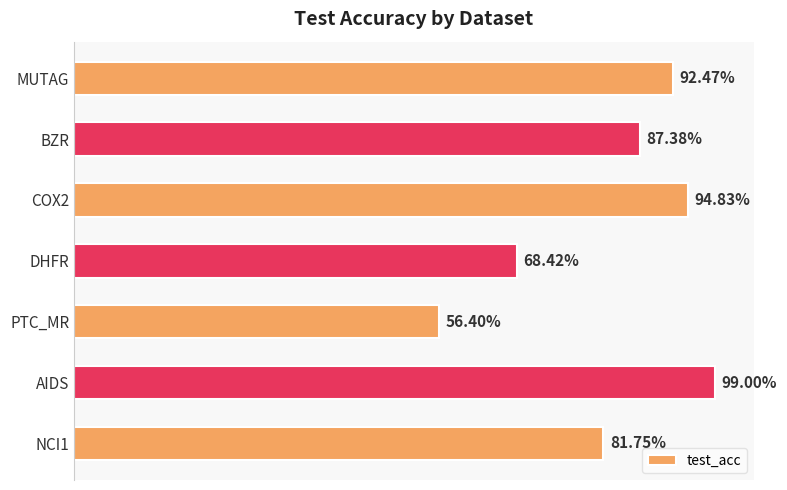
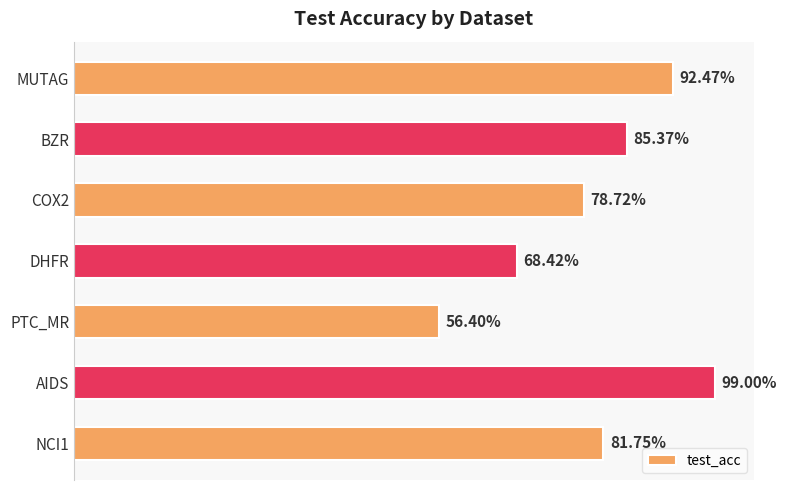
  {
    "MUTAG": "92.47%",
-   "BZR": "87.38%",
-   "COX2": "94.83%",
+   "BZR": "85.37%",
+   "COX2": "78.72%",
    "DHFR": "68.42%",
    "PTC_MR": "56.40%",
    "AIDS": "99.00%"
  }
